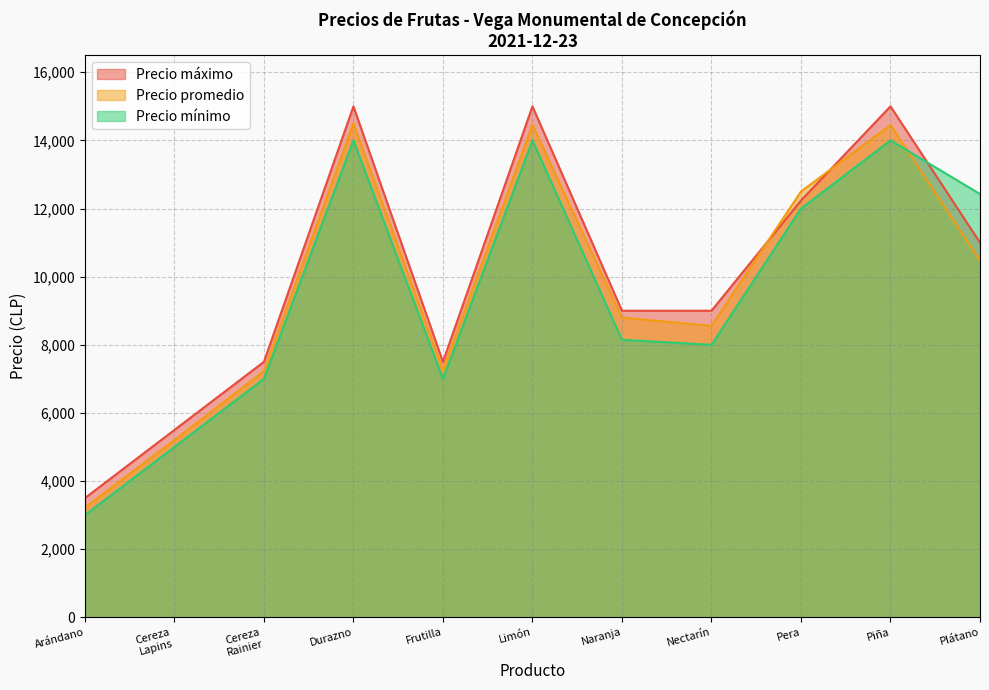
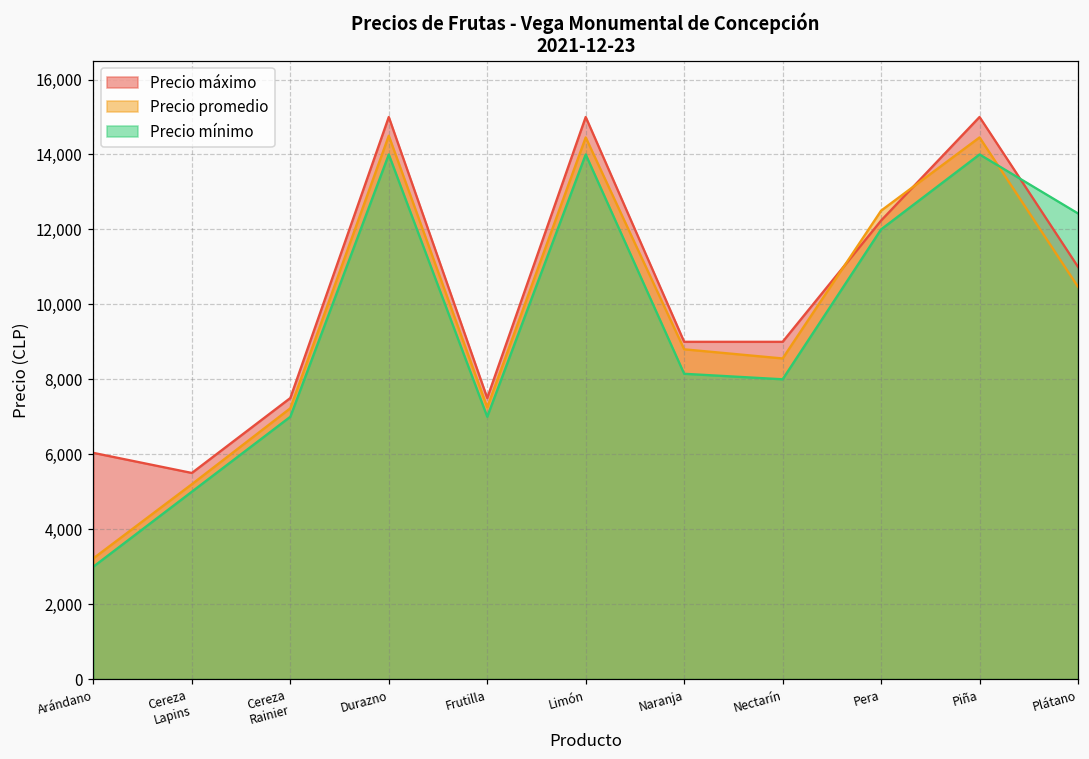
  {
    "Precio máximo": {
-     "Arándano": "3,500",
+     "Arándano": "6,000",
      "Cereza Lapins": "5,500",
      "Cereza Rainier": "7,500",
      "Durazno": "15,000",
      "Frutilla": "7,500",
      "Limón": "15,000",
      "Naranja": "9,000",
      "Nectarín": "9,000",
      "Pera": "12,200",
      "Piña": "15,000",
      "Plátano": "11,000"
    },
    "Precio promedio": {
      "Arándano": "3,200",
      "Cereza Lapins": "5,200",
      "Cereza Rainier": "7,200",
      "Durazno": "14,500",
      "Frutilla": "7,300",
      "Limón": "14,500",
      "Naranja": "8,800",
      "Nectarín": "8,600",
      "Pera": "12,500",
      "Piña": "14,500",
      "Plátano": "10,500"
    },
    "Precio mínimo": {
      "Arándano": "3,000",
      "Cereza Lapins": "5,000",
      "Cereza Rainier": "7,000",
      "Durazno": "14,000",
      "Frutilla": "7,000",
      "Limón": "14,000",
      "Naranja": "8,100",
      "Nectarín": "8,000",
      "Pera": "12,000",
      "Piña": "14,000",
      "Plátano": "12,400"
    }
  }
